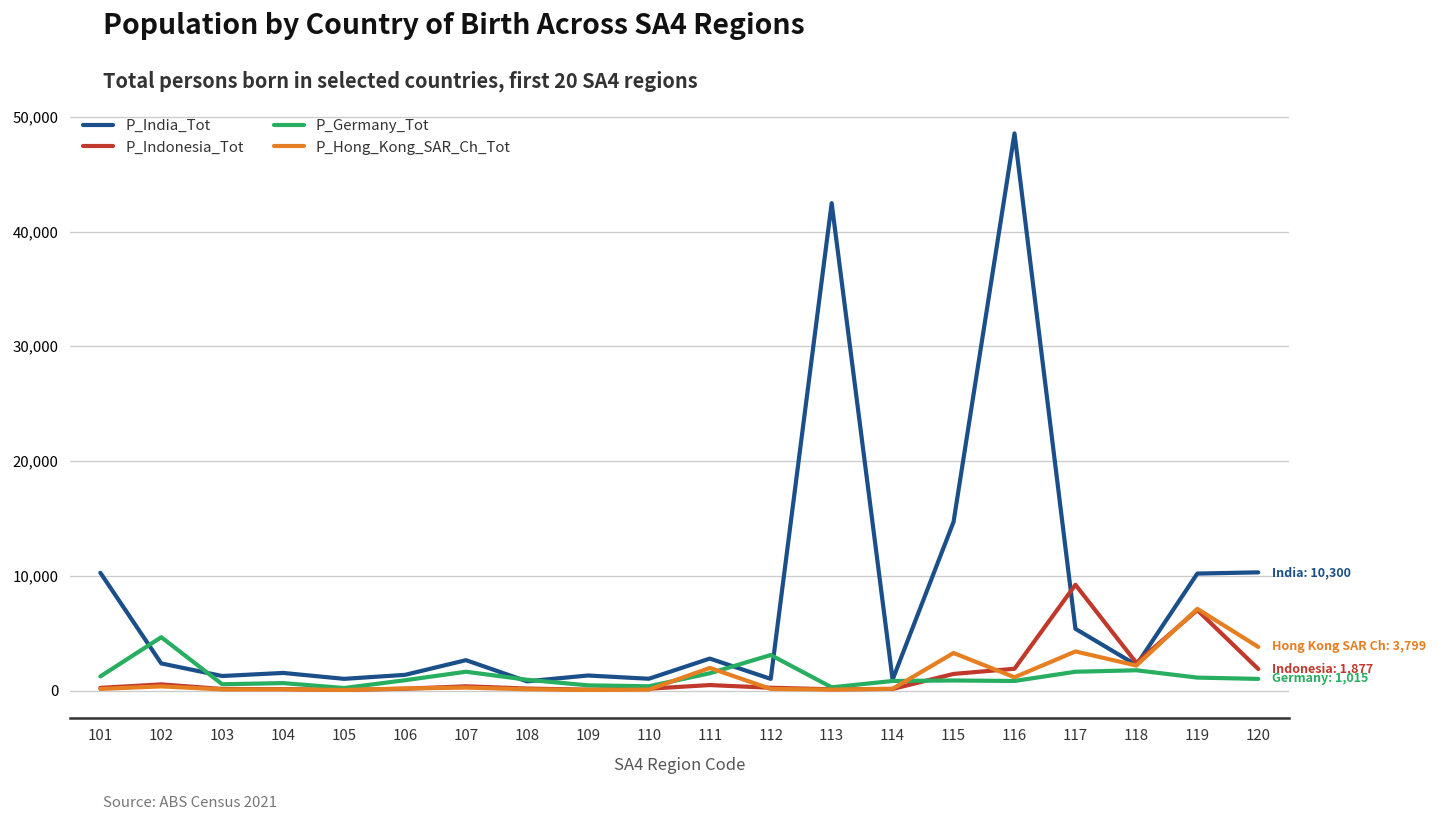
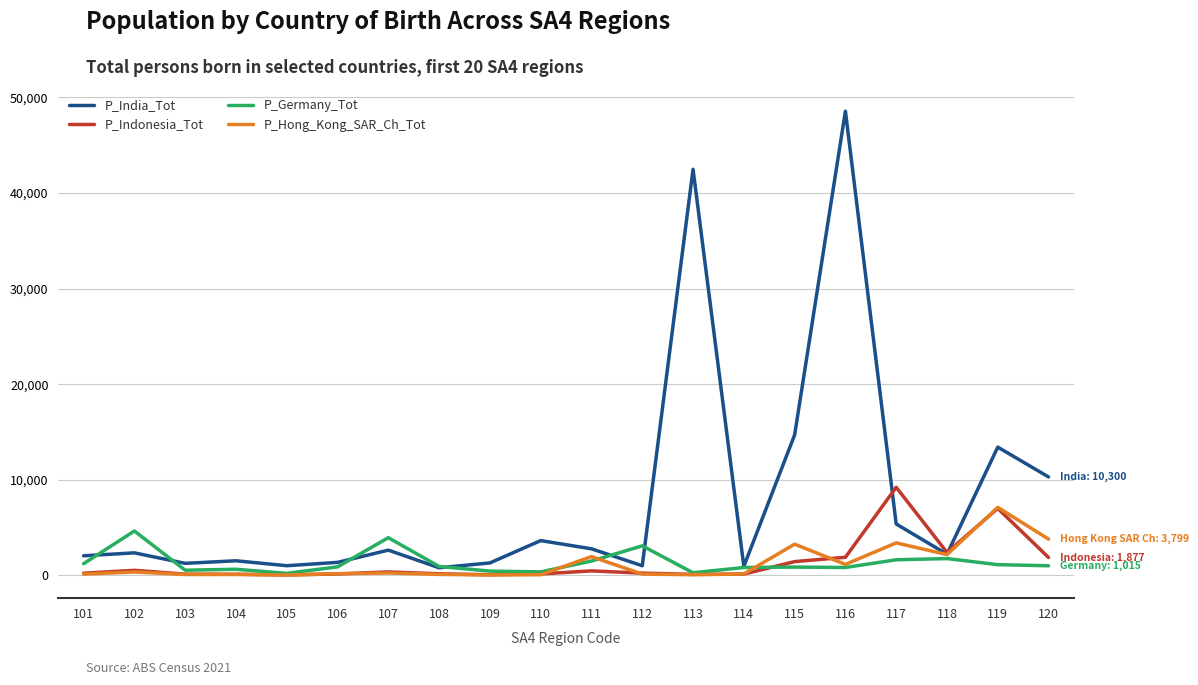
  {
    "P_India_Tot": {
-     "101": "10,000",
+     "101": "2,000",
      "102": "2,000",
      "103": "1,000",
      "104": "2,000",
      "105": "1,000",
      "106": "1,000",
      "107": "3,000",
      "109": "1,000",
-     "110": "1,000",
+     "110": "4,000",
      "111": "3,000",
      "112": "1,000",
      "113": "42,000",
      "115": "15,000",
      "116": "49,000",
      "117": "5,000",
-     "119": "10,000"
+     "119": "13,000"
    },
    "P_Indonesia_Tot": {
      "111": "0",
      "115": "1,000",
      "116": "2,000",
      "117": "9,000"
    },
    "P_Germany_Tot": {
      "101": "1,000",
      "102": "5,000",
      "103": "1,000",
      "104": "1,000",
      "106": "1,000",
-     "107": "2,000",
+     "107": "4,000",
      "109": "0",
      "111": "2,000",
      "112": "3,000",
      "115": "1,000",
      "116": "1,000",
      "117": "2,000",
      "118": "2,000",
      "119": "1,000"
    },
    "P_Hong_Kong_SAR_Ch_Tot": {
      "120": "3,799"
    }
  }
